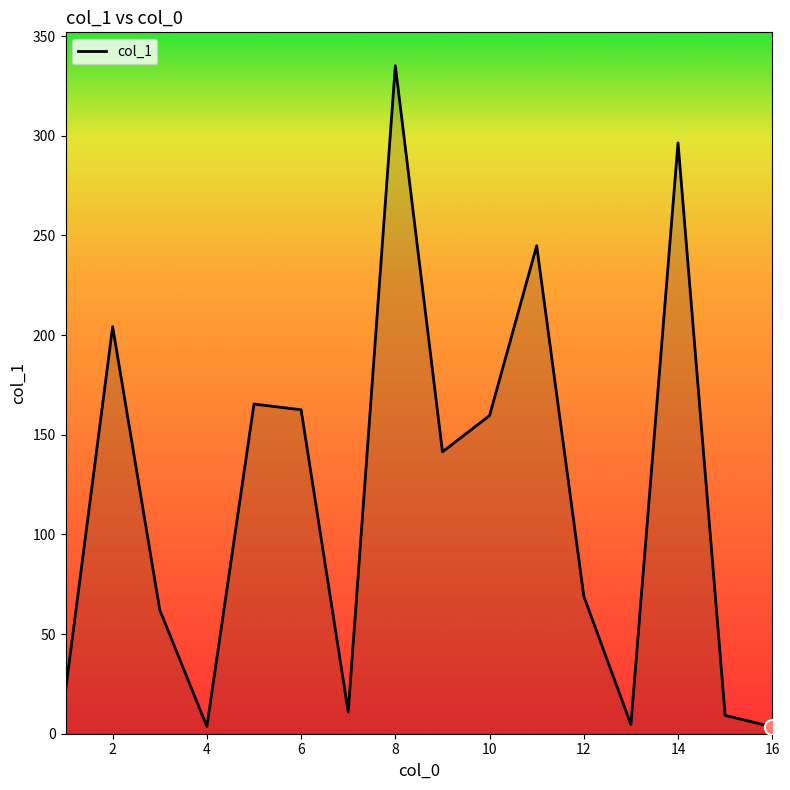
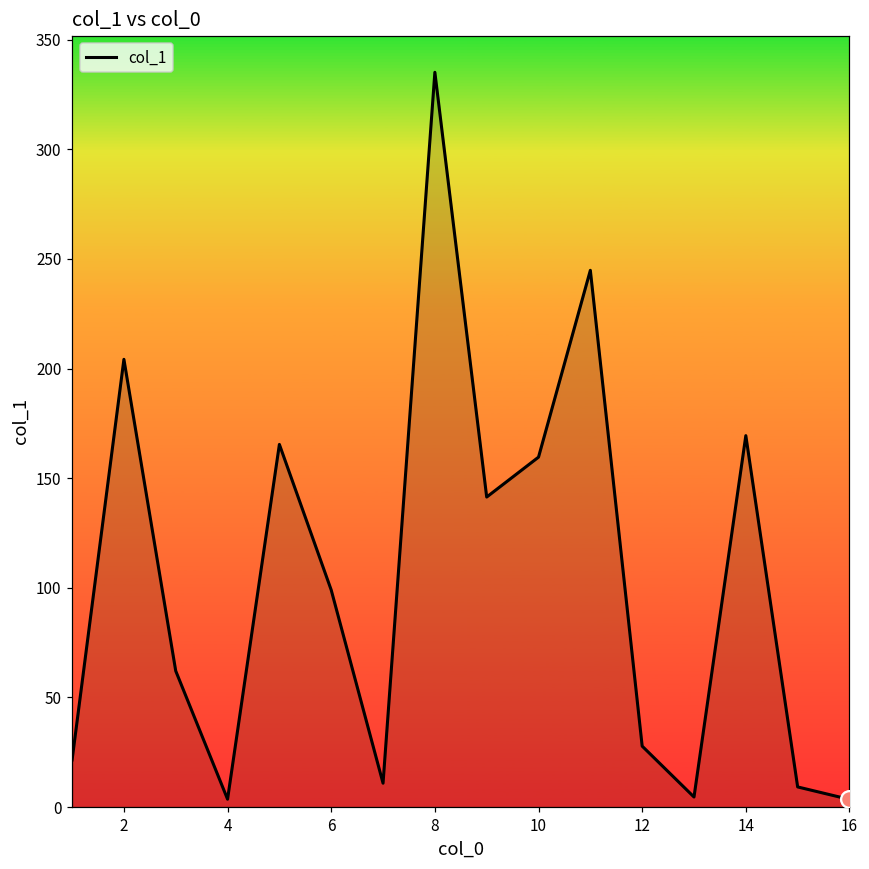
  {
    "col_1": {
      "2": 204,
      "4": 4,
-     "6": 163,
+     "6": 99,
      "8": 335,
      "10": 160,
-     "12": 69,
-     "14": 296
+     "12": 28,
+     "14": 169
    }
  }
